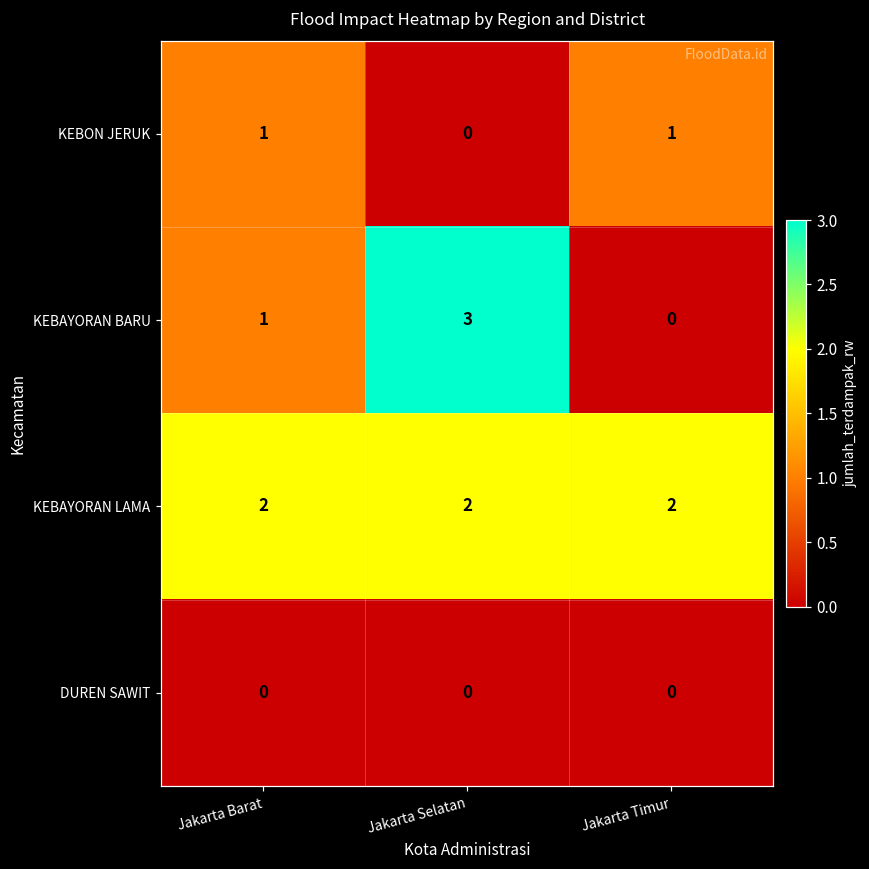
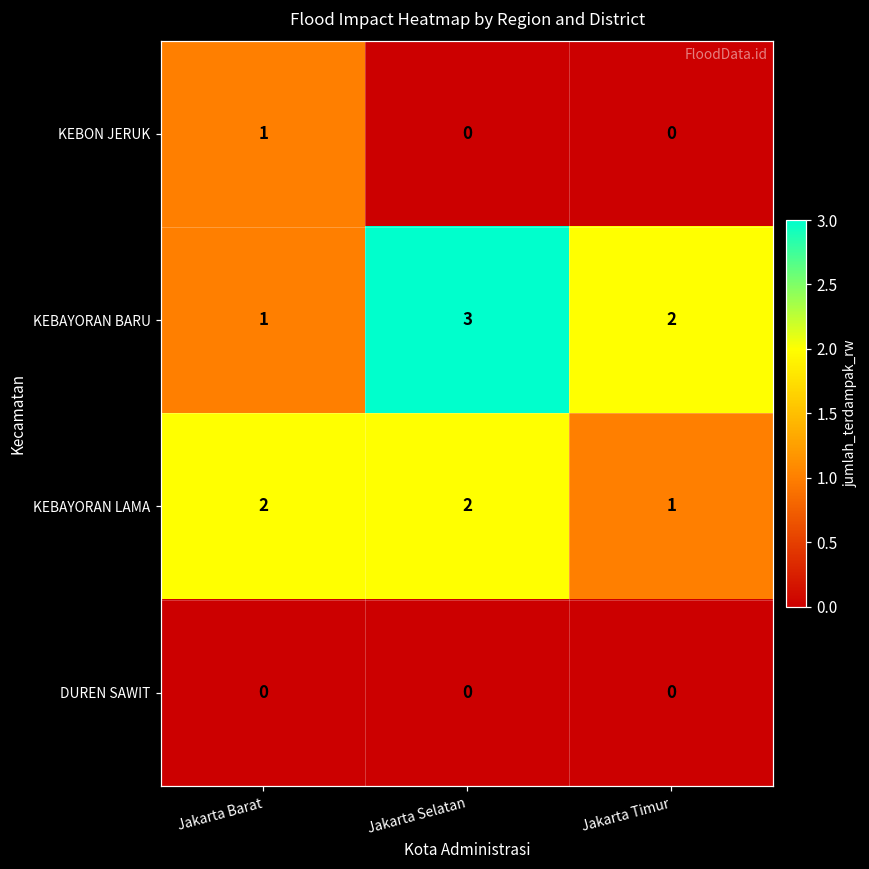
  {
    "KEBON JERUK": {
      "Jakarta Barat": 1,
      "Jakarta Selatan": 0,
-     "Jakarta Timur": 1
+     "Jakarta Timur": 0
    },
    "KEBAYORAN BARU": {
      "Jakarta Barat": 1,
      "Jakarta Selatan": 3,
-     "Jakarta Timur": 0
+     "Jakarta Timur": 2
    },
    "KEBAYORAN LAMA": {
      "Jakarta Barat": 2,
      "Jakarta Selatan": 2,
-     "Jakarta Timur": 2
+     "Jakarta Timur": 1
    },
    "DUREN SAWIT": {
      "Jakarta Barat": 0,
      "Jakarta Selatan": 0,
      "Jakarta Timur": 0
    }
  }
